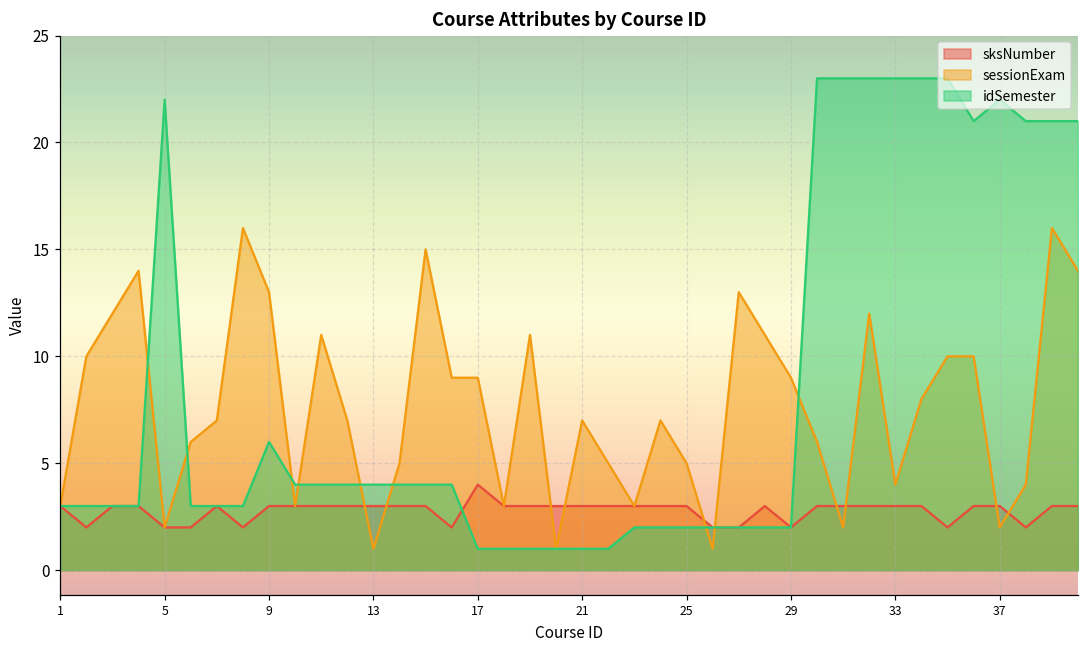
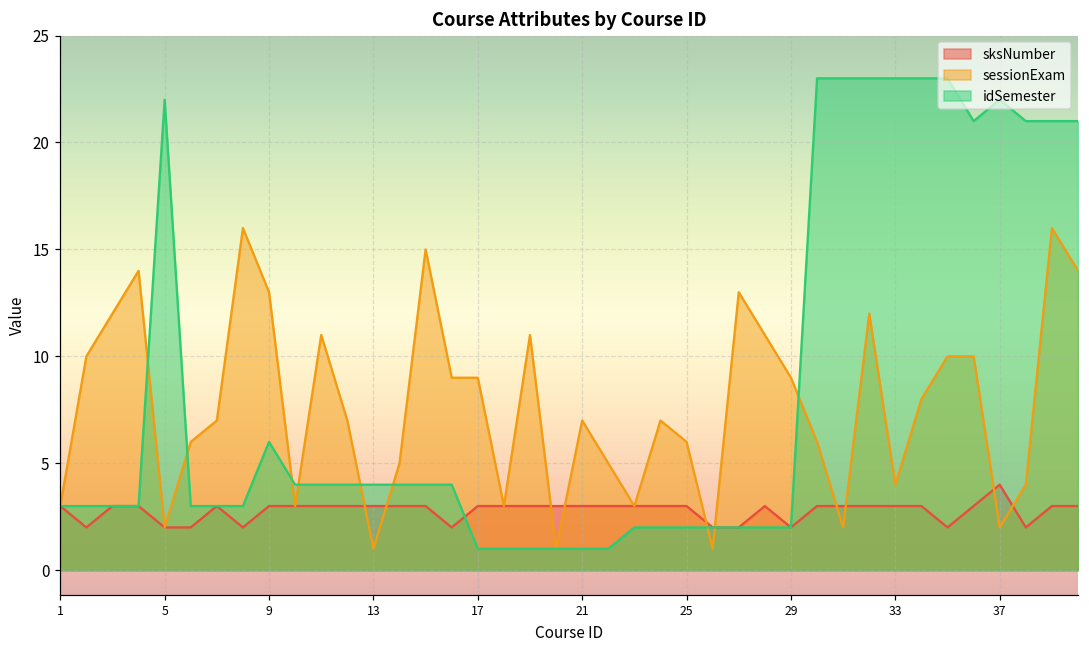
  {
    "sksNumber": {
      "9": 3,
      "13": 3,
-     "17": 4,
+     "17": 3,
      "21": 3,
      "25": 3,
      "33": 3,
-     "37": 3
+     "37": 4
    },
    "sessionExam": {
      "9": 13,
      "13": 1,
      "17": 9,
      "21": 7,
-     "25": 5,
+     "25": 6,
      "29": 9,
      "33": 4,
      "37": 2
    },
    "idSemester": {
      "5": 22,
      "9": 6,
      "13": 4,
      "17": 1,
      "21": 1,
      "25": 2,
      "33": 23
    }
  }
